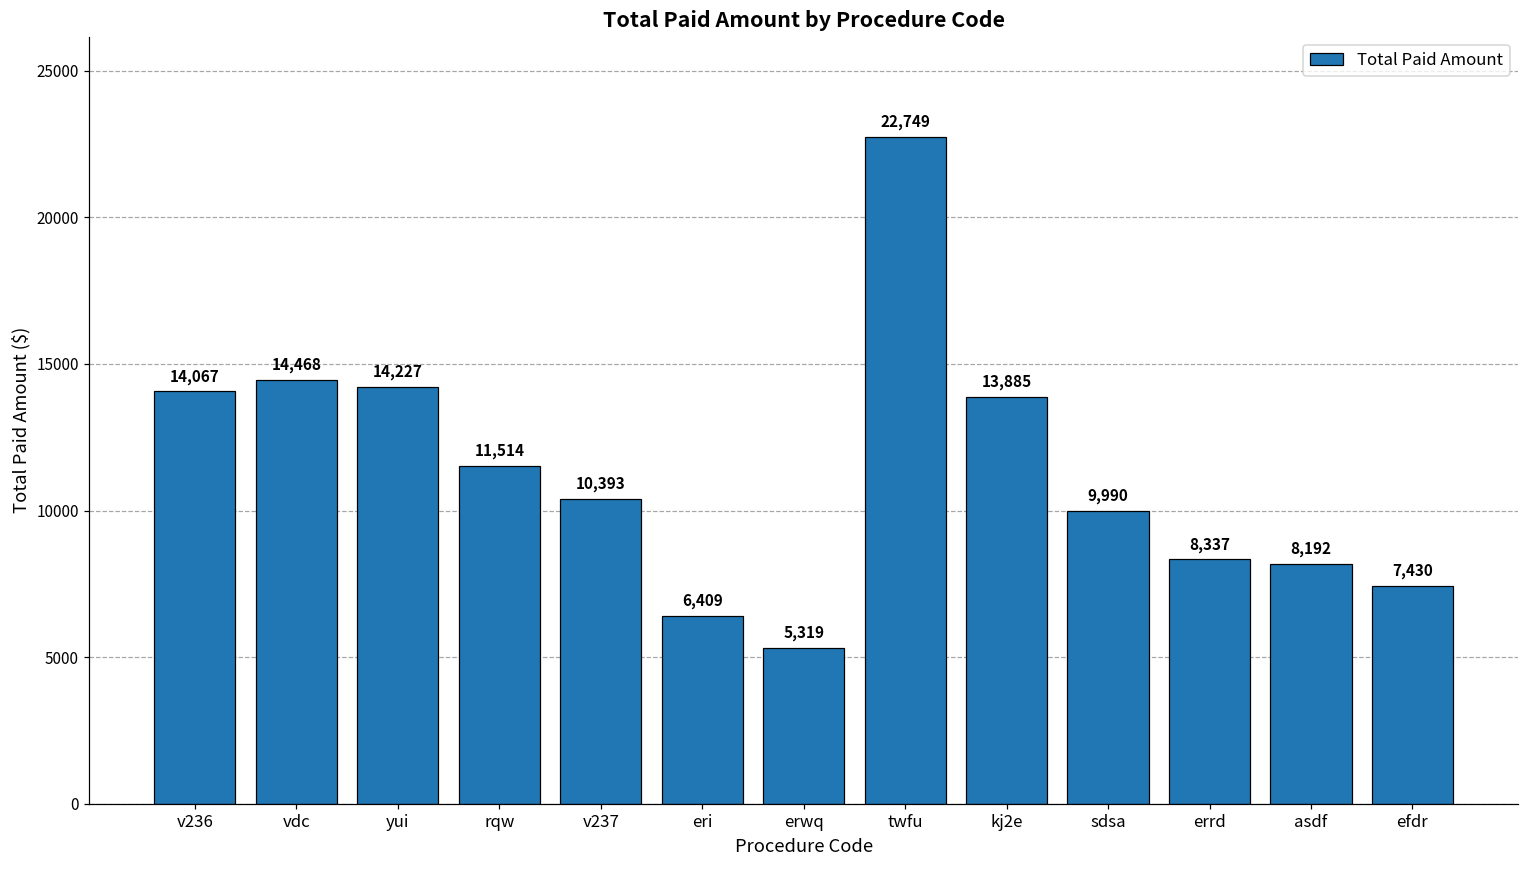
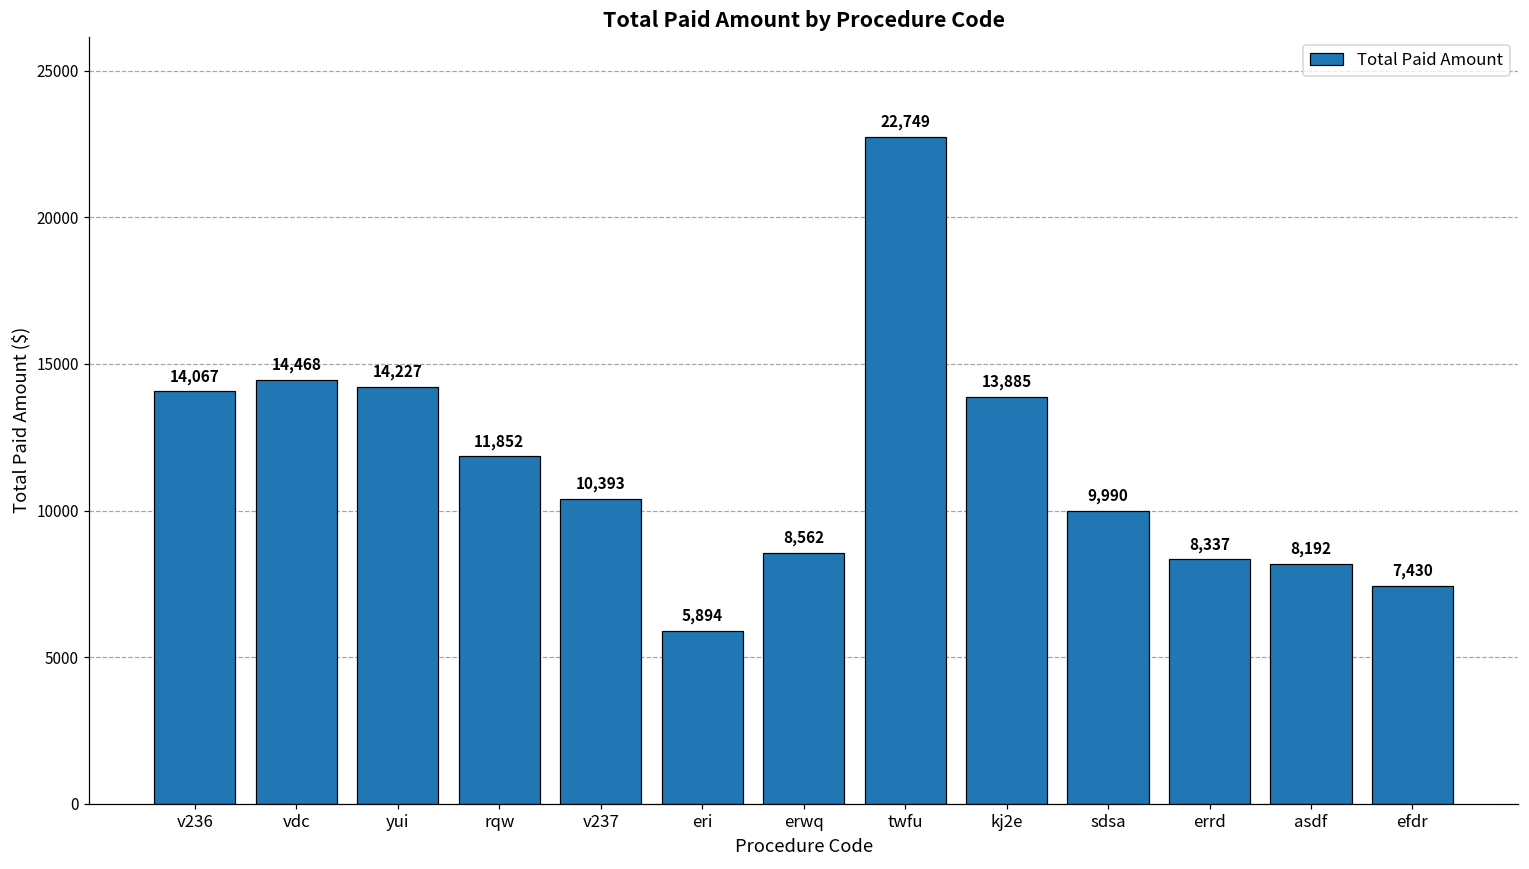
  {
    "v236": "14,067",
    "vdc": "14,468",
    "yui": "14,227",
-   "rqw": "11,514",
+   "rqw": "11,852",
    "v237": "10,393",
-   "eri": "6,409",
-   "erwq": "5,319",
+   "eri": "5,894",
+   "erwq": "8,562",
    "twfu": "22,749",
    "kj2e": "13,885",
    "sdsa": "9,990",
    "errd": "8,337",
    "asdf": "8,192",
    "efdr": "7,430"
  }
